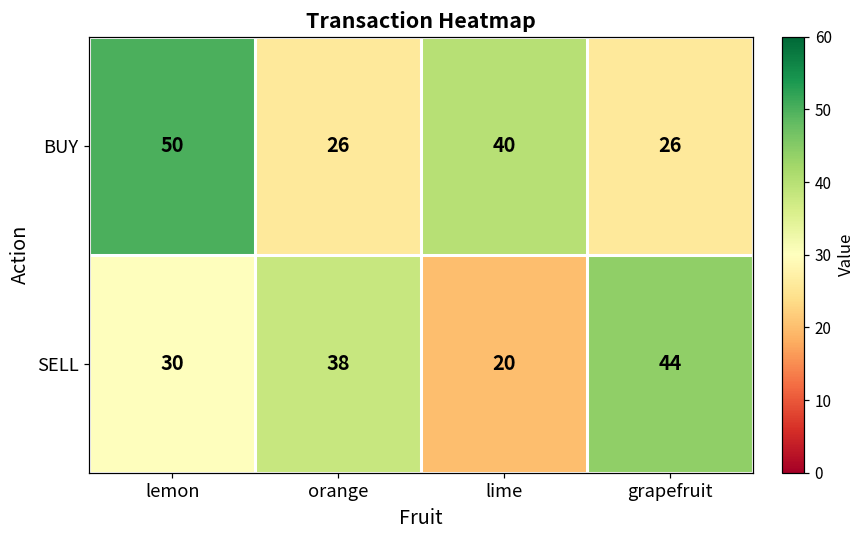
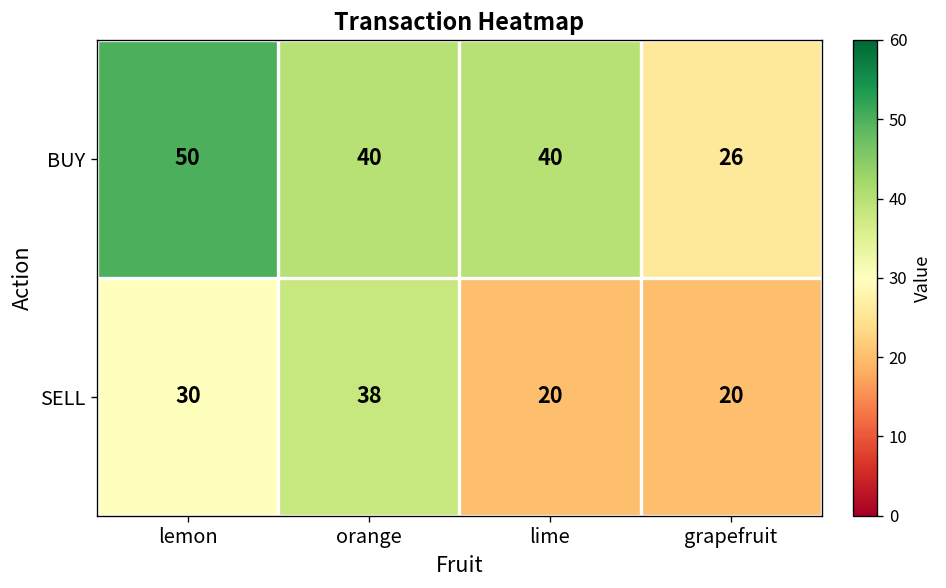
  {
    "BUY": {
      "lemon": 50,
-     "orange": 26,
+     "orange": 40,
      "lime": 40,
      "grapefruit": 26
    },
    "SELL": {
      "lemon": 30,
      "orange": 38,
      "lime": 20,
-     "grapefruit": 44
+     "grapefruit": 20
    }
  }
